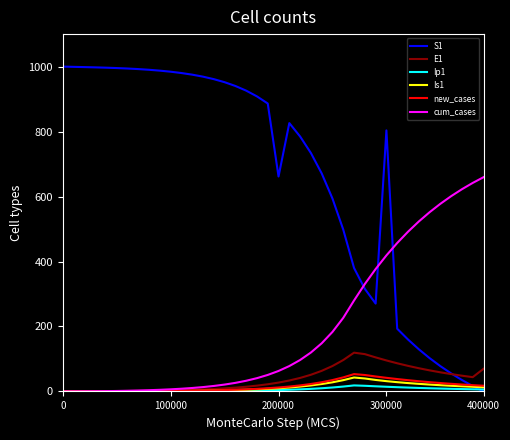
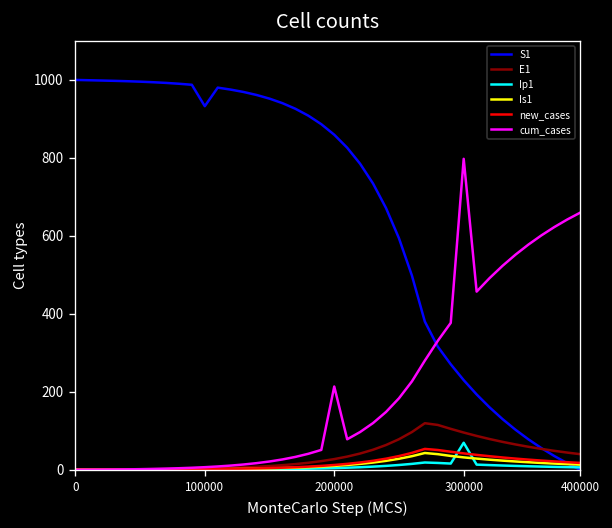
  {
    "S1": {
      "0": 1000,
-     "100000": 980,
-     "200000": 660,
-     "300000": 800
+     "100000": 930,
+     "200000": 860,
+     "300000": 230
    },
    "E1": {
      "200000": 30,
      "300000": 100,
-     "400000": 70
+     "400000": 40
    },
    "Ip1": {
-     "300000": 10
+     "300000": 70
    },
    "Is1": {
      "300000": 30
    },
    "new_cases": {
      "300000": 40
    },
    "cum_cases": {
-     "200000": 60,
-     "300000": 420,
+     "200000": 210,
+     "300000": 800,
      "400000": 660
    }
  }
